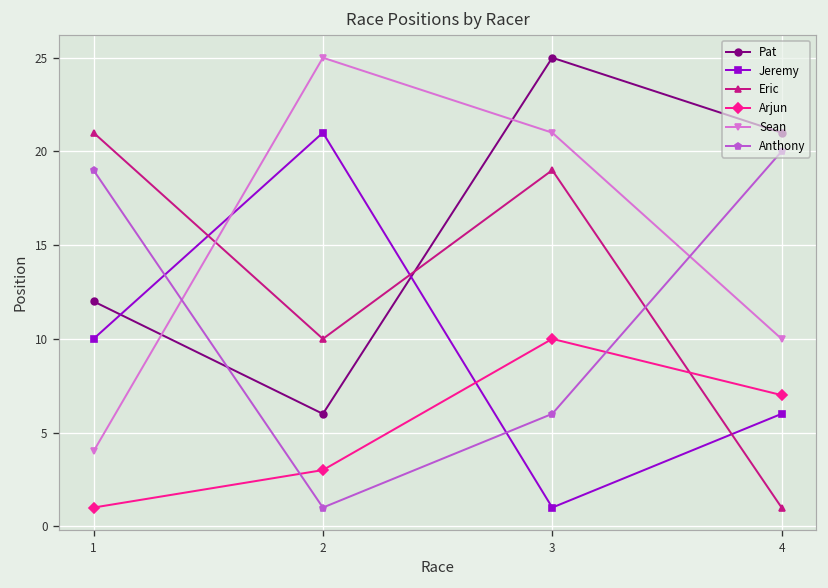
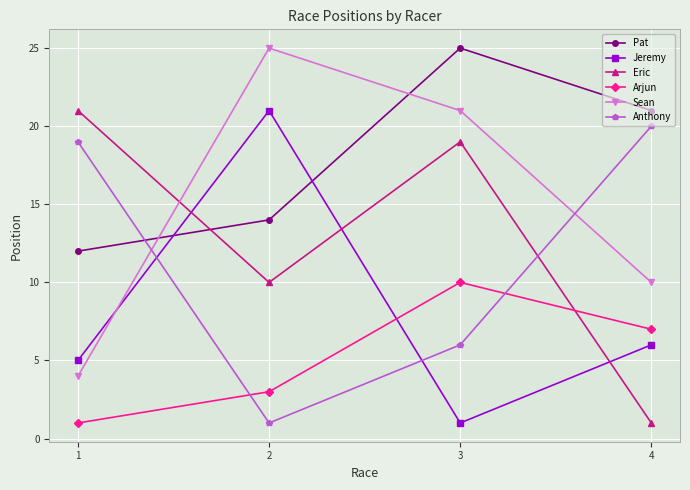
  {
    "Pat": {
      "1": 12,
-     "2": 6,
+     "2": 14,
      "3": 25
    },
    "Jeremy": {
-     "1": 10,
+     "1": 5,
      "2": 21,
      "3": 1,
      "4": 6
    }
  }
